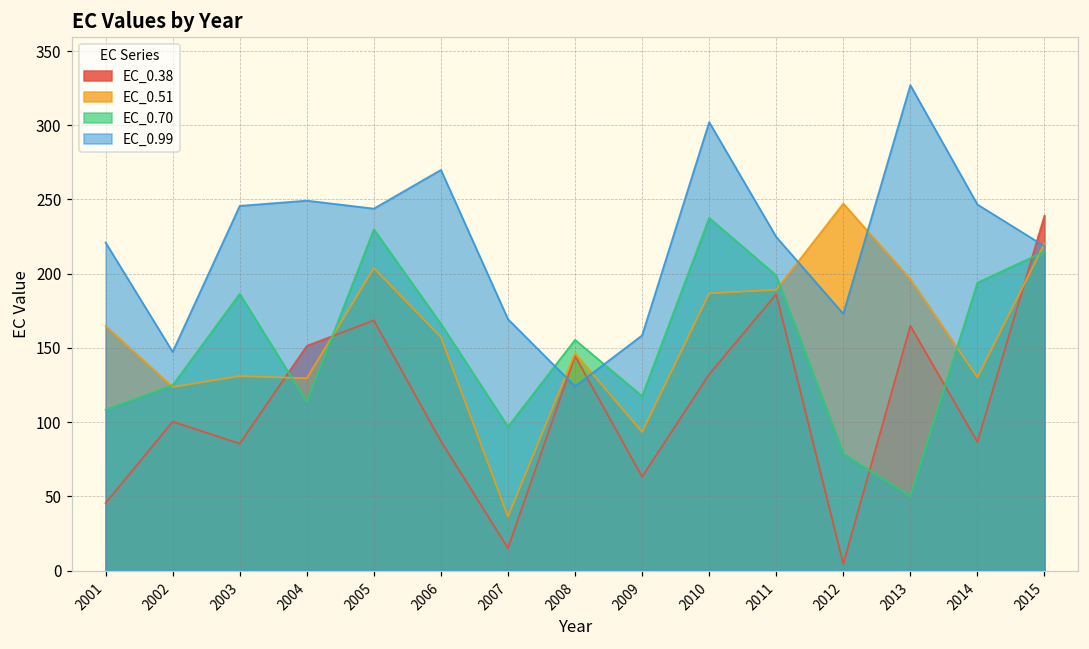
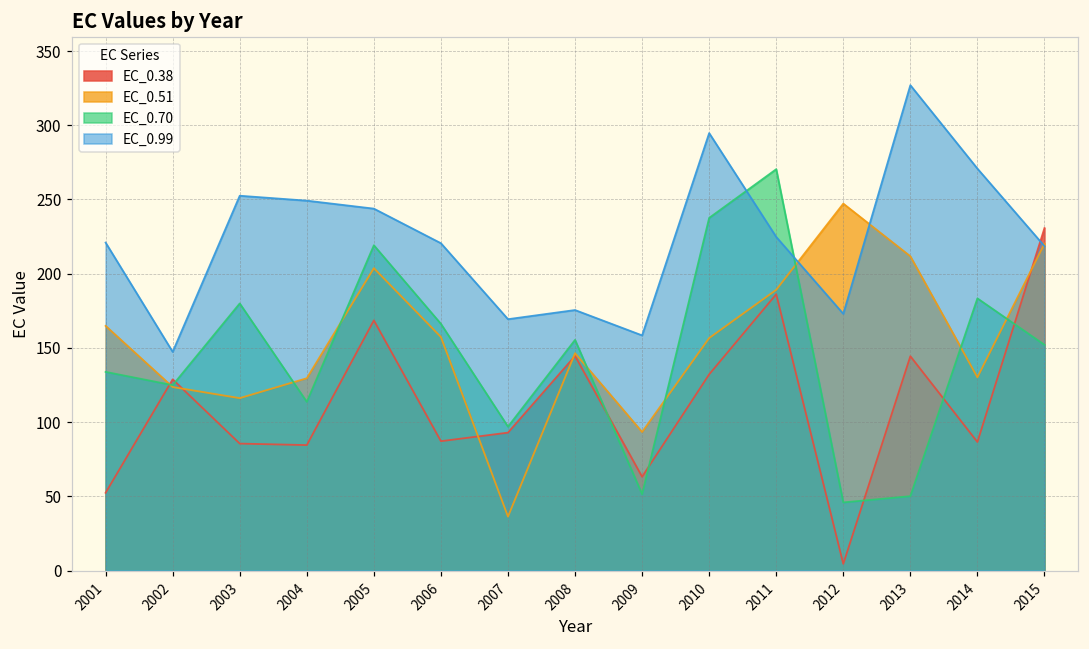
  {
    "EC_0.38": {
-     "2001": 45,
-     "2002": 100,
+     "2001": 52,
+     "2002": 129,
      "2003": 86,
-     "2004": 151,
+     "2004": 85,
      "2005": 169,
      "2006": 87,
-     "2007": 15,
+     "2007": 93,
      "2009": 63,
      "2010": 132,
      "2011": 186,
      "2012": 5,
-     "2013": 165,
+     "2013": 144,
      "2014": 87,
-     "2015": 239
+     "2015": 231
    },
    "EC_0.51": {
      "2001": 165,
-     "2003": 131,
+     "2003": 116,
      "2004": 130,
      "2005": 204,
      "2006": 157,
      "2007": 36,
      "2009": 93,
-     "2010": 187,
+     "2010": 157,
      "2011": 189,
      "2012": 247,
-     "2013": 196,
+     "2013": 212,
      "2014": 130
    },
    "EC_0.70": {
-     "2001": 108,
-     "2003": 186,
+     "2001": 134,
+     "2003": 180,
      "2004": 114,
-     "2005": 230,
+     "2005": 219,
      "2006": 166,
      "2007": 97,
      "2008": 155,
-     "2009": 118,
+     "2009": 51,
      "2010": 238,
-     "2011": 199,
-     "2012": 79,
+     "2011": 270,
+     "2012": 46,
      "2013": 50,
-     "2014": 194,
-     "2015": 215
+     "2014": 183,
+     "2015": 152
    },
    "EC_0.99": {
      "2001": 221,
      "2002": 147,
-     "2003": 246,
+     "2003": 253,
      "2004": 249,
      "2005": 244,
-     "2006": 270,
+     "2006": 221,
      "2007": 169,
-     "2008": 124,
+     "2008": 176,
      "2009": 158,
-     "2010": 302,
+     "2010": 295,
      "2011": 225,
      "2012": 173,
      "2013": 327,
-     "2014": 247
+     "2014": 271
    }
  }
